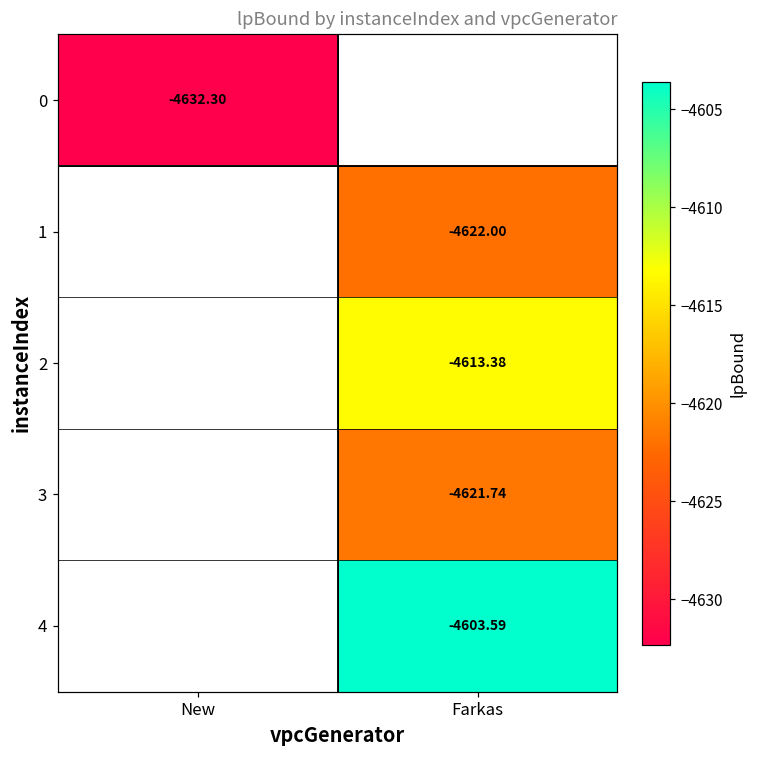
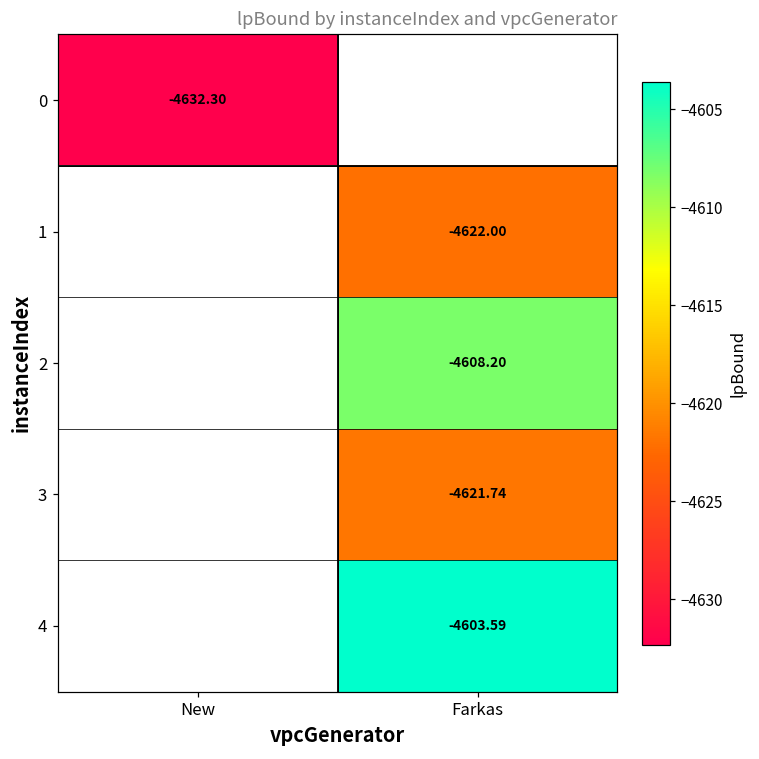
  {
    "0": {
      "New": -4632.30
    },
    "1": {
      "Farkas": -4622.00
    },
    "2": {
-     "Farkas": -4613.38
+     "Farkas": -4608.20
    },
    "3": {
      "Farkas": -4621.74
    },
    "4": {
      "Farkas": -4603.59
    }
  }
